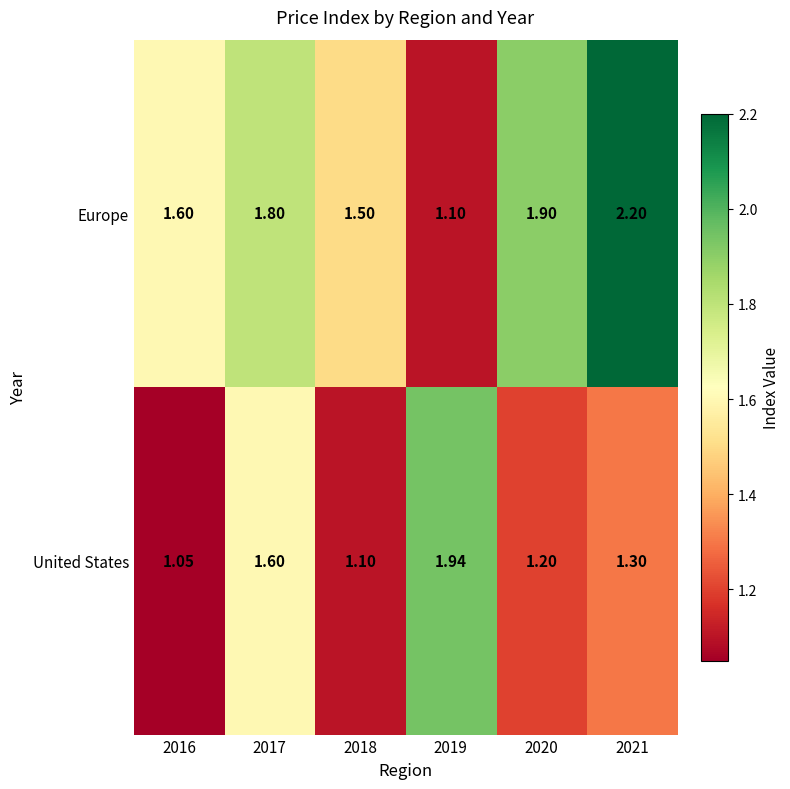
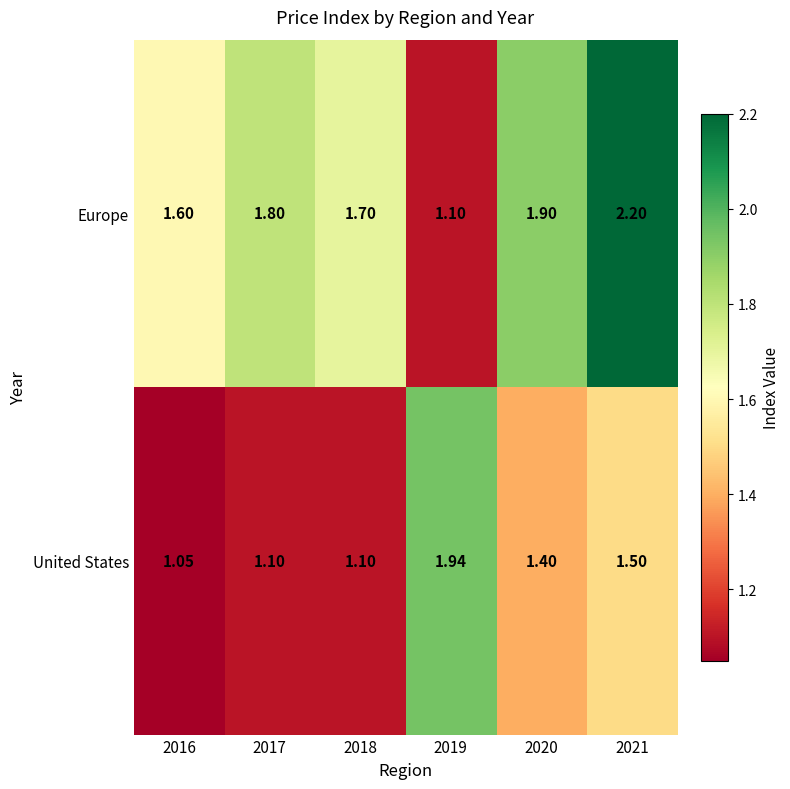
  {
    "Europe": {
      "2016": 1.60,
      "2017": 1.80,
-     "2018": 1.50,
+     "2018": 1.70,
      "2019": 1.10,
      "2020": 1.90,
      "2021": 2.20
    },
    "United States": {
      "2016": 1.05,
-     "2017": 1.60,
+     "2017": 1.10,
      "2018": 1.10,
      "2019": 1.94,
-     "2020": 1.20,
-     "2021": 1.30
+     "2020": 1.40,
+     "2021": 1.50
    }
  }
